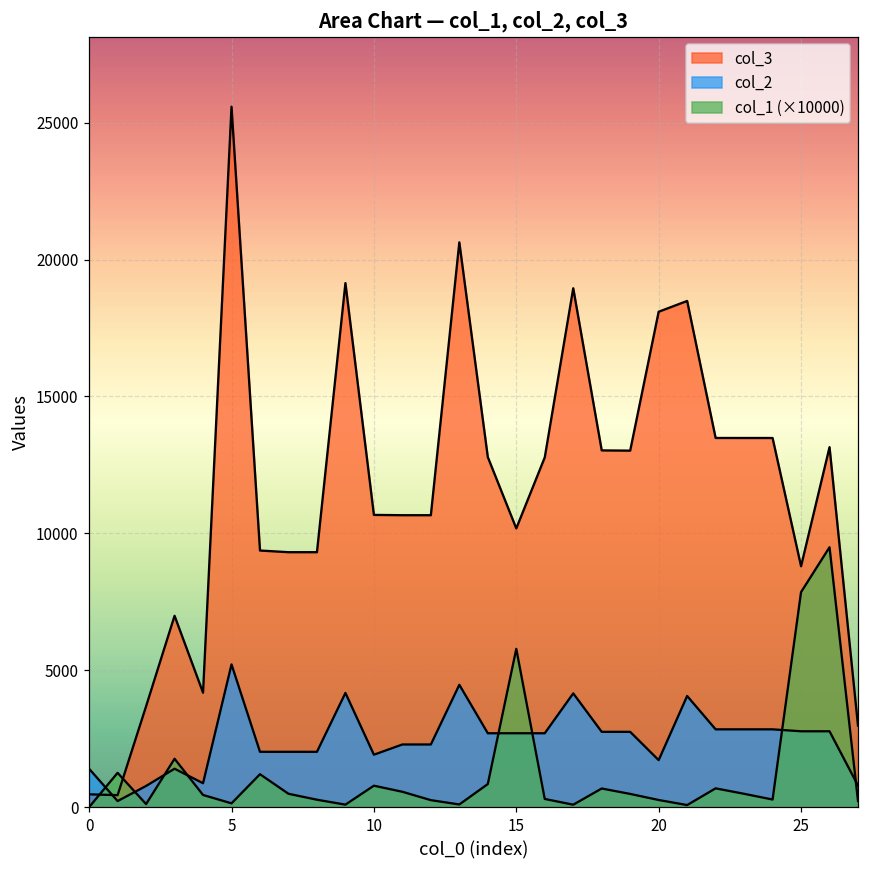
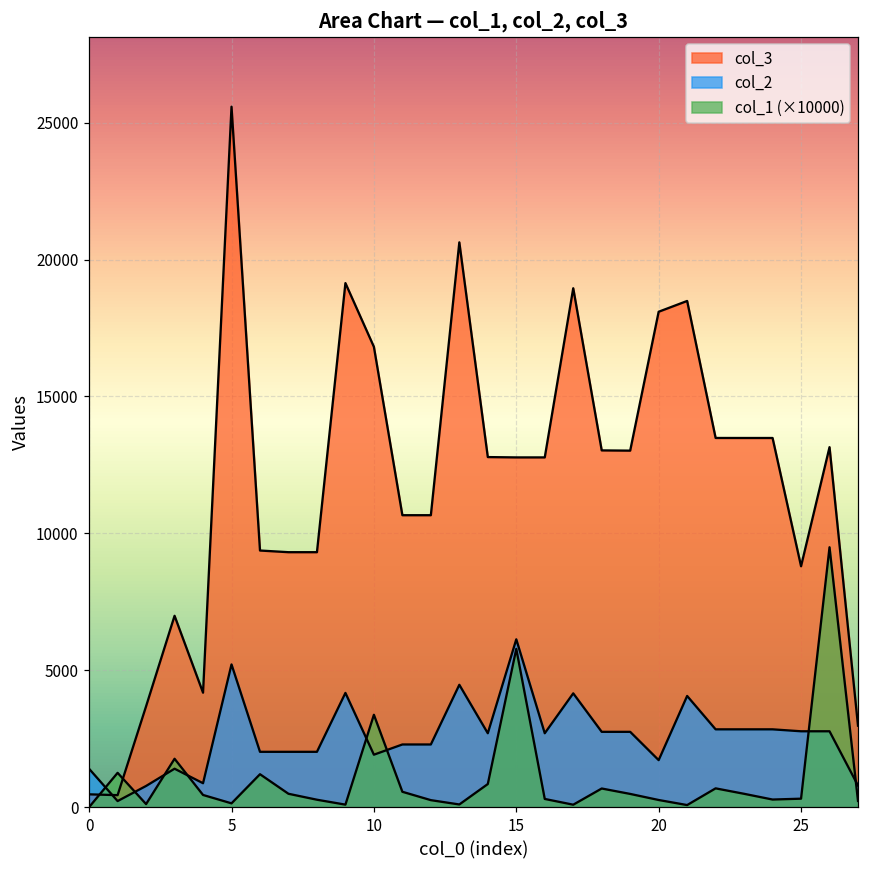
  {
    "col_3": {
      "0": 500,
      "5": 25600,
-     "10": 10700,
-     "15": 10200,
+     "10": 16800,
+     "15": 12800,
      "20": 18100,
      "25": 8800
    },
    "col_2": {
      "0": 1400,
      "5": 5200,
      "10": 1900,
-     "15": 2700,
+     "15": 6100,
      "20": 1700,
      "25": 2800
    },
    "col_1 (×10000)": {
      "0": 0,
      "5": 100,
-     "10": 800,
+     "10": 3400,
      "15": 5800,
      "20": 300,
-     "25": 7900
+     "25": 300
    }
  }
